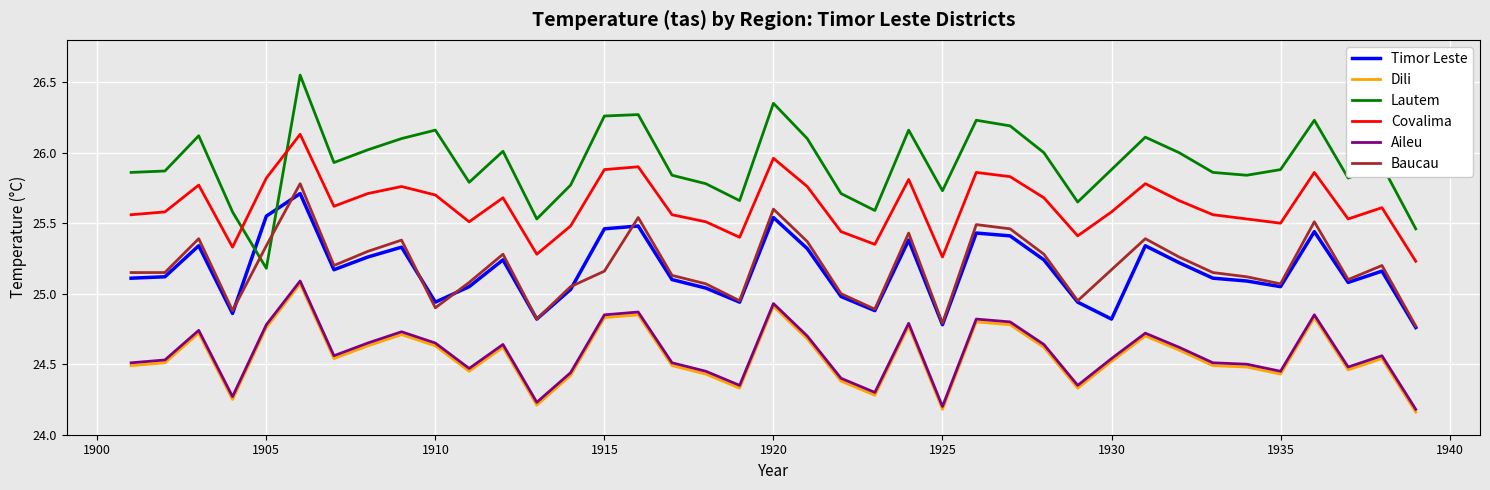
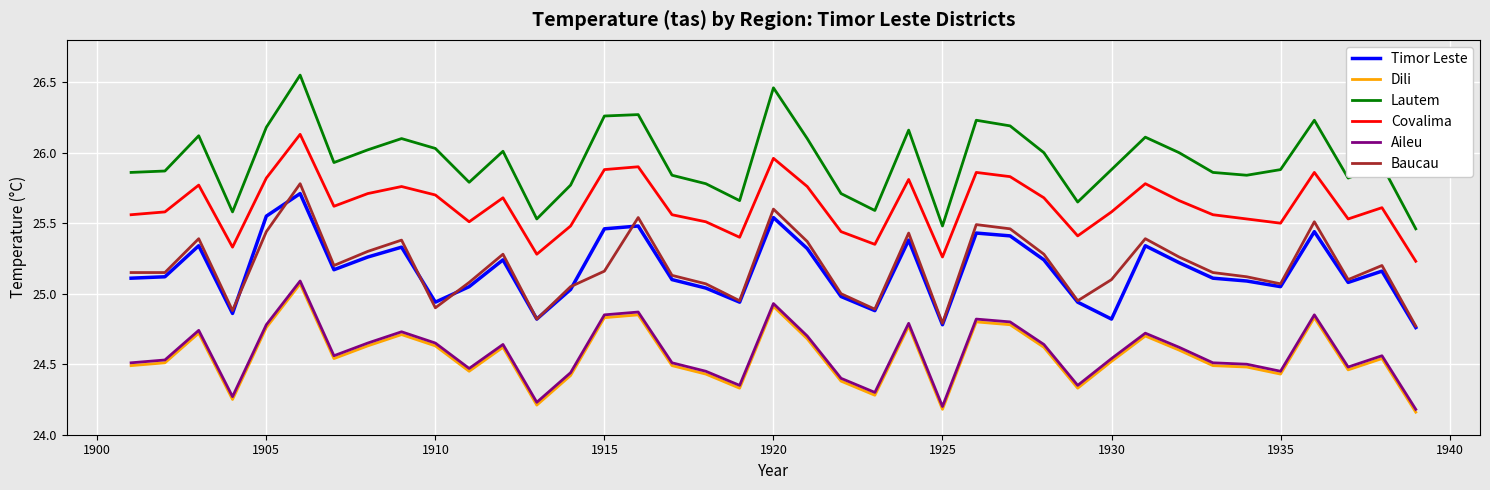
  {
    "Timor Leste": {
      "1905": 25.55,
      "1910": 24.94,
      "1915": 25.46,
      "1920": 25.54,
      "1930": 24.82,
      "1935": 25.05
    },
    "Dili": {
      "1905": 24.76,
      "1910": 24.63,
      "1915": 24.83,
      "1920": 24.91,
      "1925": 24.18,
      "1930": 24.52,
      "1935": 24.43
    },
    "Lautem": {
-     "1905": 25.18,
-     "1910": 26.16,
+     "1905": 26.18,
+     "1910": 26.03,
      "1915": 26.26,
-     "1920": 26.35,
-     "1925": 25.73,
+     "1920": 26.46,
+     "1925": 25.48,
      "1930": 25.88,
      "1935": 25.88
    },
    "Covalima": {
      "1905": 25.82,
      "1910": 25.70,
      "1915": 25.88,
      "1920": 25.96,
      "1925": 25.26,
      "1930": 25.58,
      "1935": 25.50
    },
    "Aileu": {
      "1905": 24.78,
      "1910": 24.65,
      "1915": 24.85,
      "1920": 24.93,
      "1925": 24.20,
      "1930": 24.54,
      "1935": 24.45
    },
    "Baucau": {
-     "1905": 25.34,
+     "1905": 25.44,
      "1910": 24.90,
      "1915": 25.16,
      "1920": 25.60,
-     "1930": 25.17,
+     "1930": 25.10,
      "1935": 25.07
    }
  }
